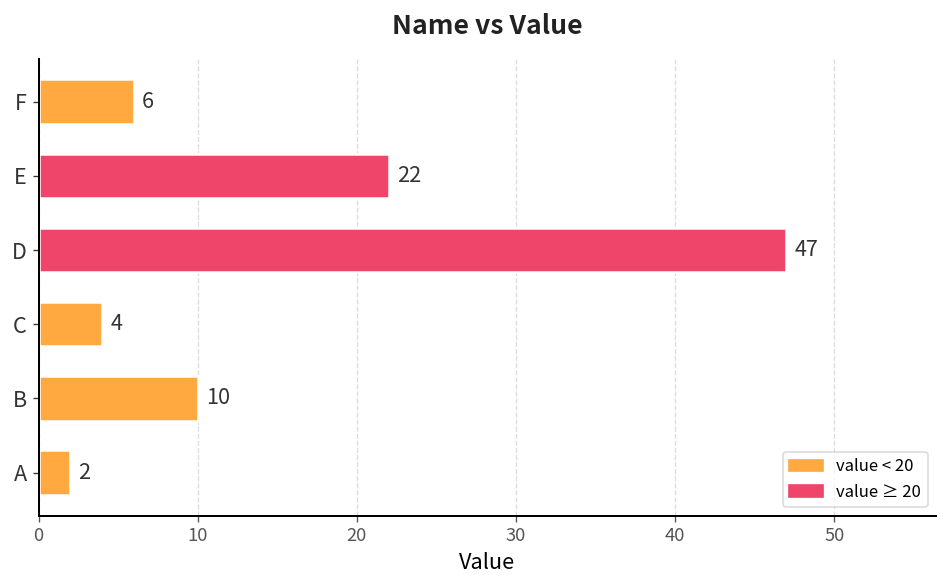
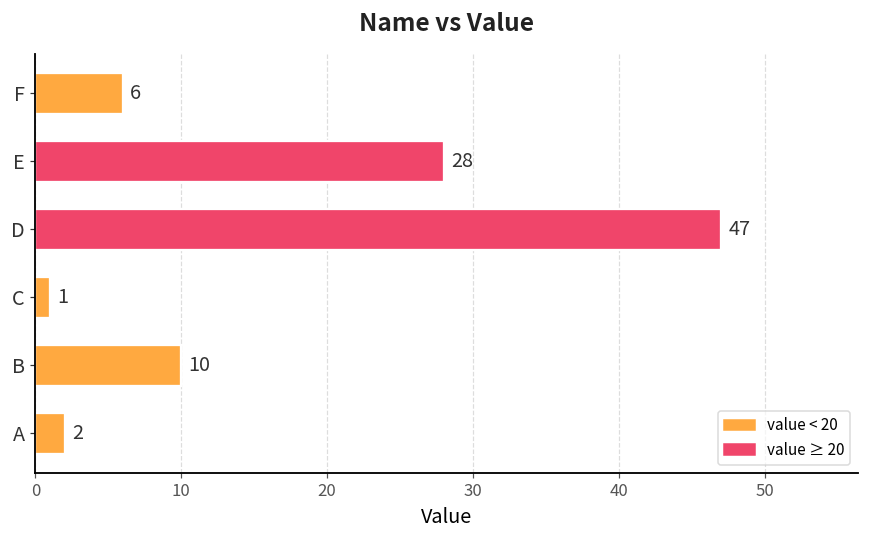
  {
    "F": 6,
-   "E": 22,
+   "E": 28,
    "D": 47,
-   "C": 4,
+   "C": 1,
    "B": 10,
    "A": 2
  }
